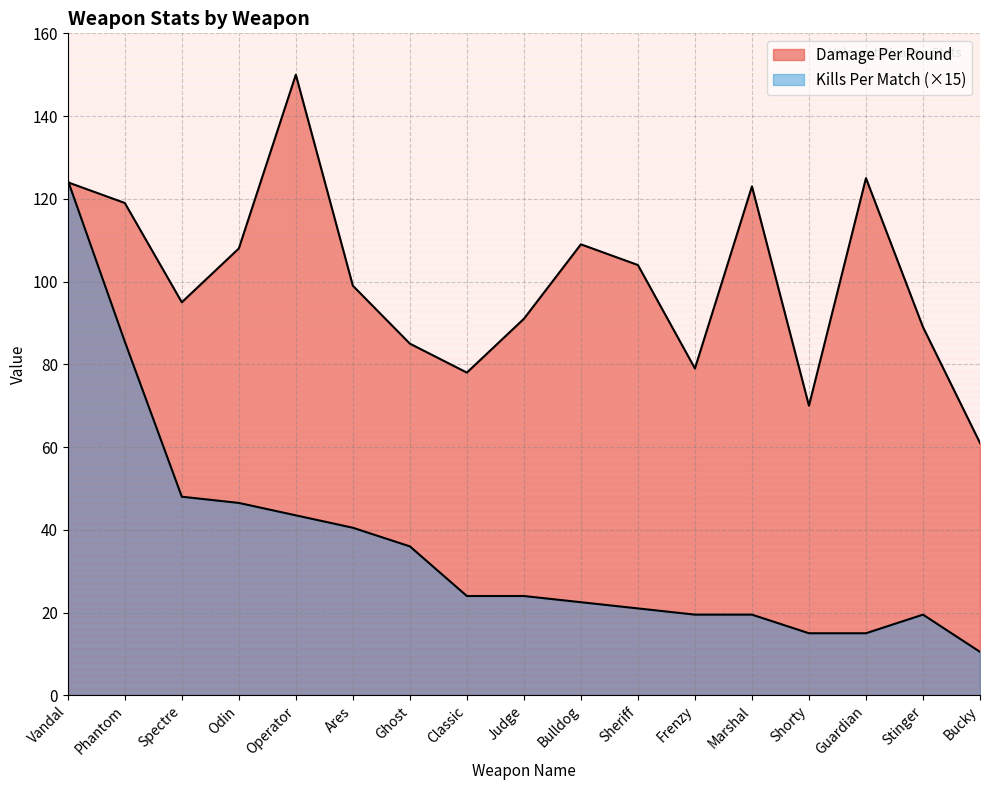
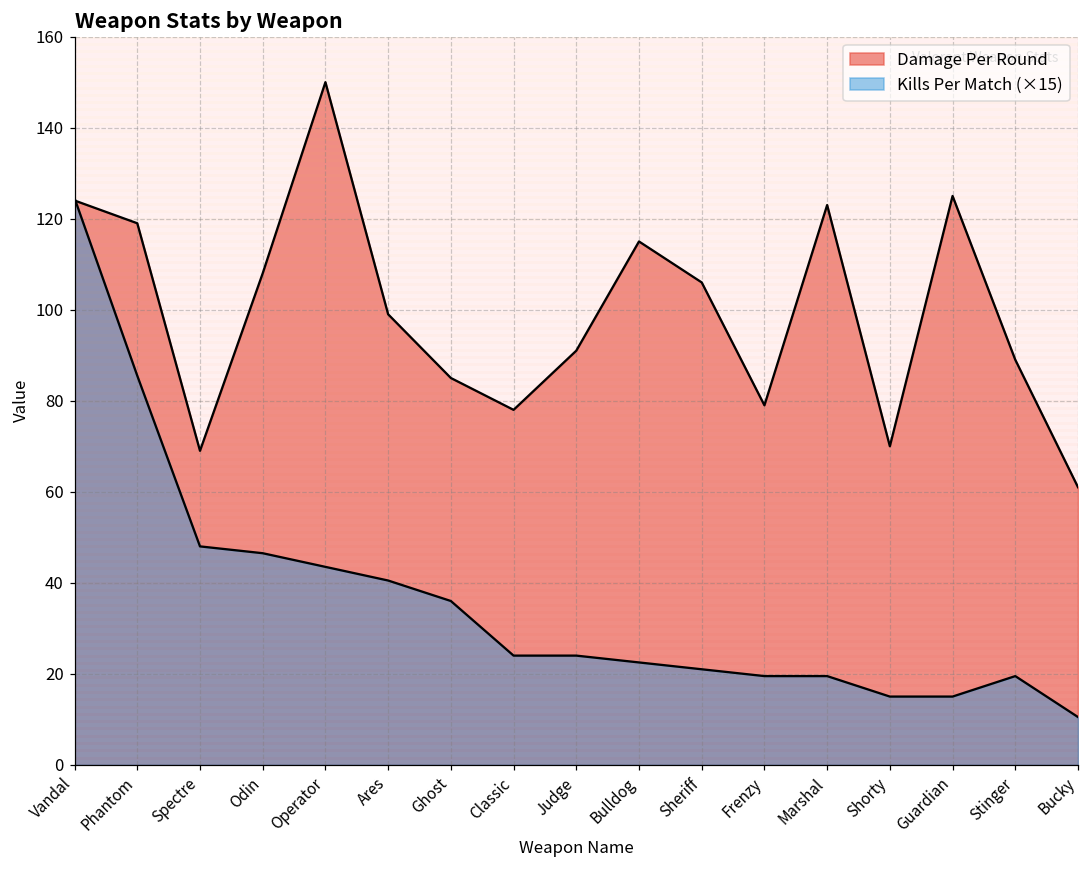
  {
    "Damage Per Round": {
      "Phantom": 119,
-     "Spectre": 95,
+     "Spectre": 69,
      "Odin": 108,
      "Operator": 150,
      "Ares": 99,
      "Ghost": 85,
      "Classic": 78,
      "Judge": 91,
-     "Bulldog": 109,
-     "Sheriff": 104,
+     "Bulldog": 115,
+     "Sheriff": 106,
      "Frenzy": 79,
      "Marshal": 123,
      "Shorty": 70,
      "Guardian": 125,
      "Stinger": 89,
      "Bucky": 61
    },
    "Kills Per Match (×15)": {
      "Phantom": 86,
      "Spectre": 48,
      "Odin": 47,
      "Operator": 44,
      "Ares": 41,
      "Ghost": 36,
      "Classic": 24,
      "Judge": 24,
      "Bulldog": 23,
      "Sheriff": 21,
      "Frenzy": 20,
      "Marshal": 20,
      "Shorty": 15,
      "Guardian": 15,
      "Stinger": 20,
      "Bucky": 11
    }
  }
